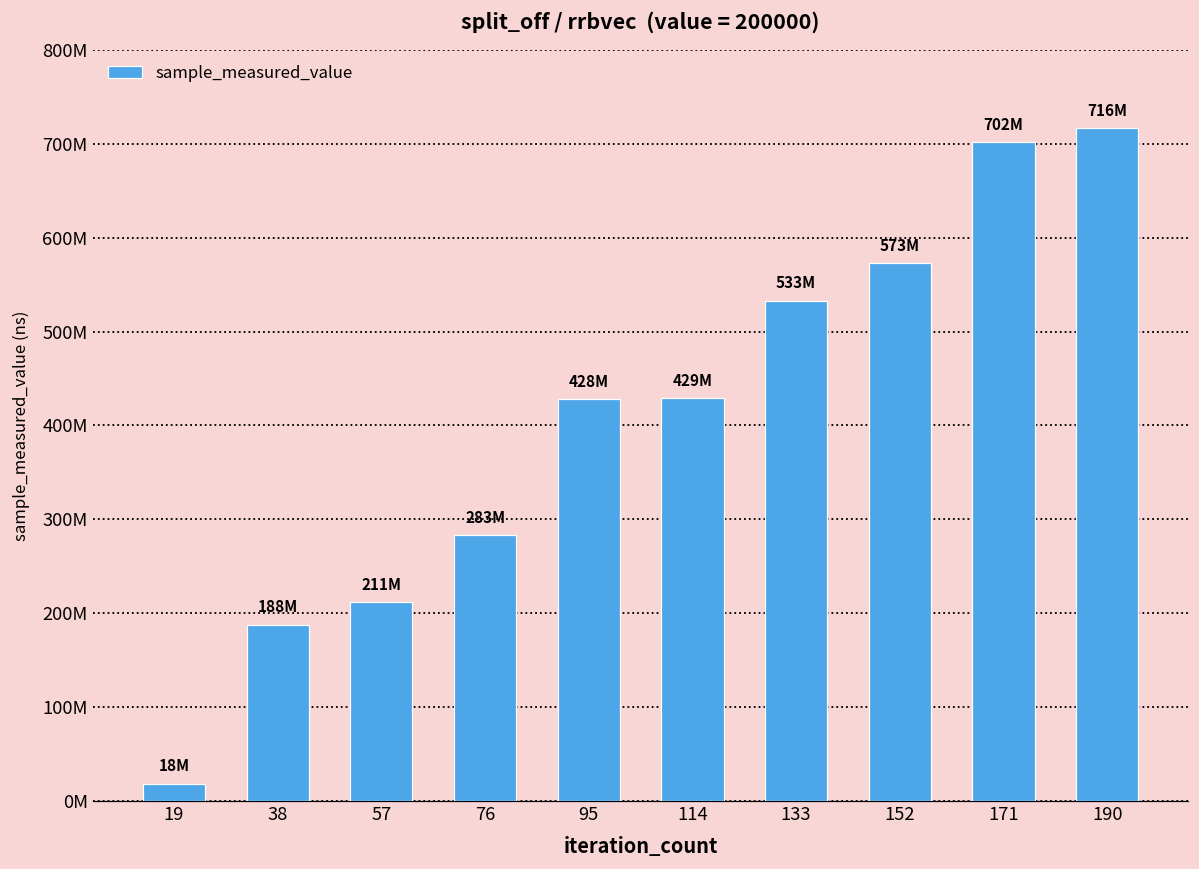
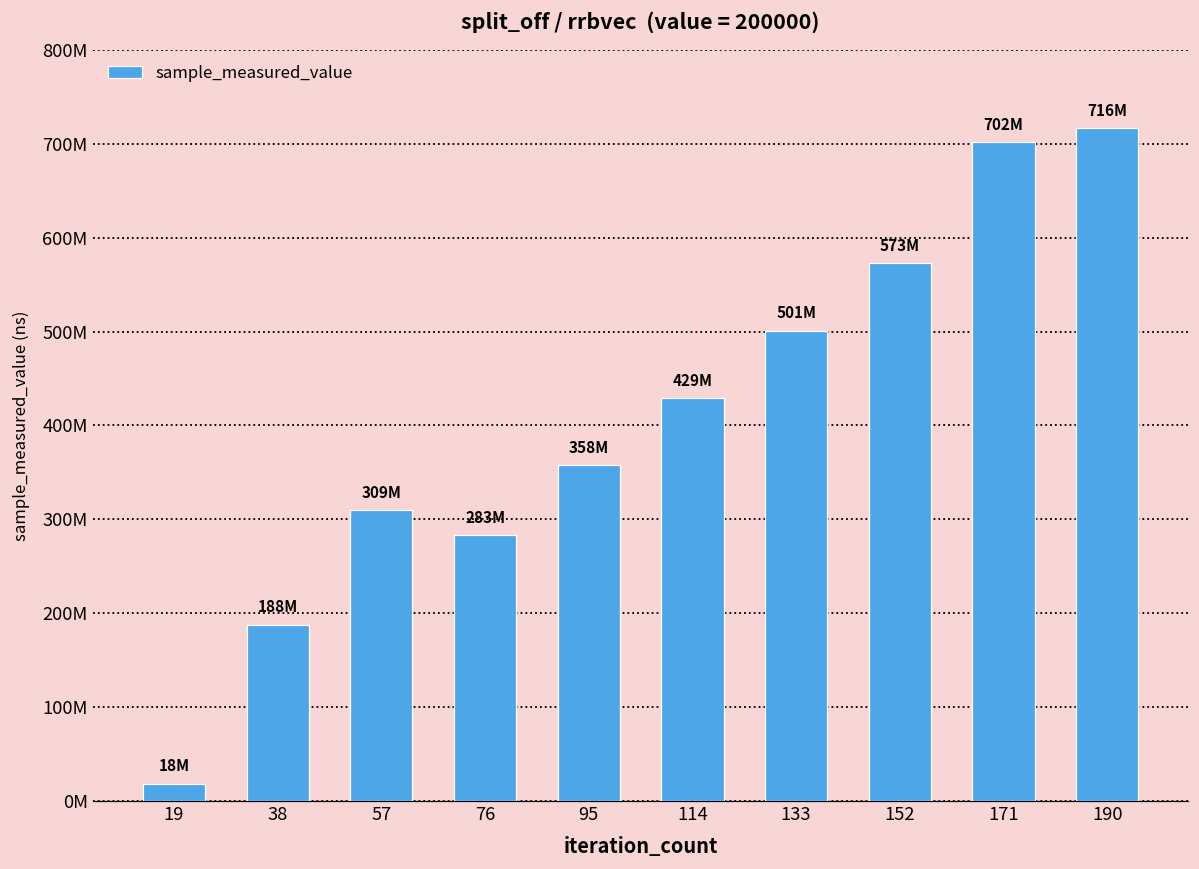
  {
    "19": "18M",
    "38": "188M",
-   "57": "211M",
+   "57": "309M",
    "76": "283M",
-   "95": "428M",
+   "95": "358M",
    "114": "429M",
-   "133": "533M",
+   "133": "501M",
    "152": "573M",
    "171": "702M",
    "190": "716M"
  }
